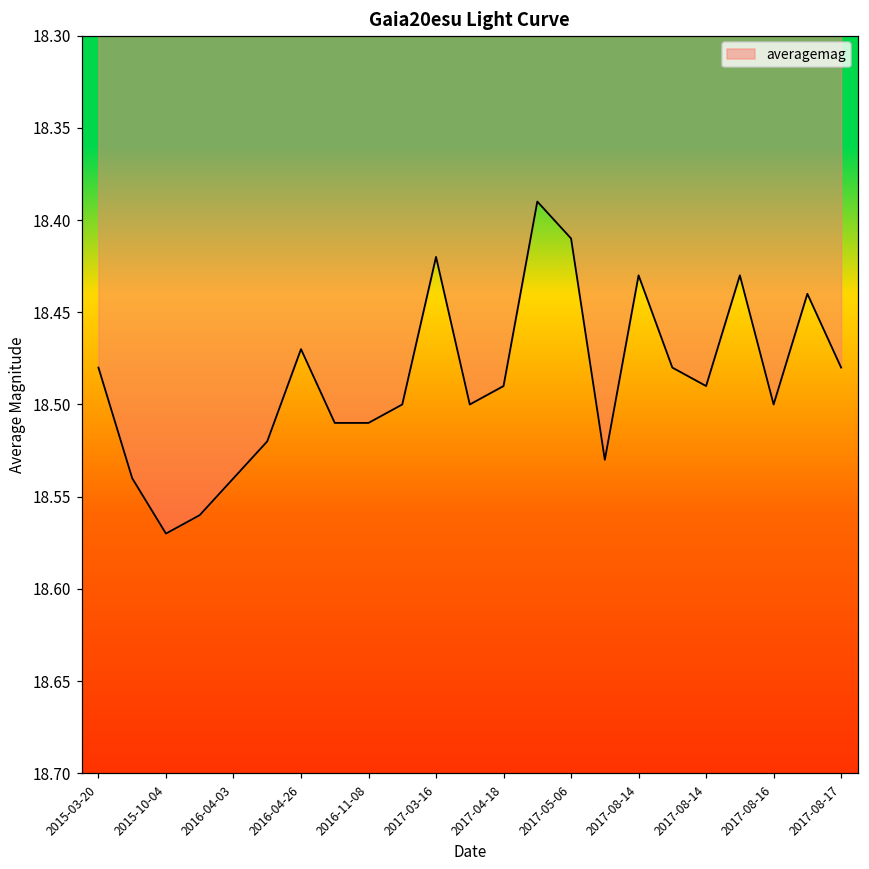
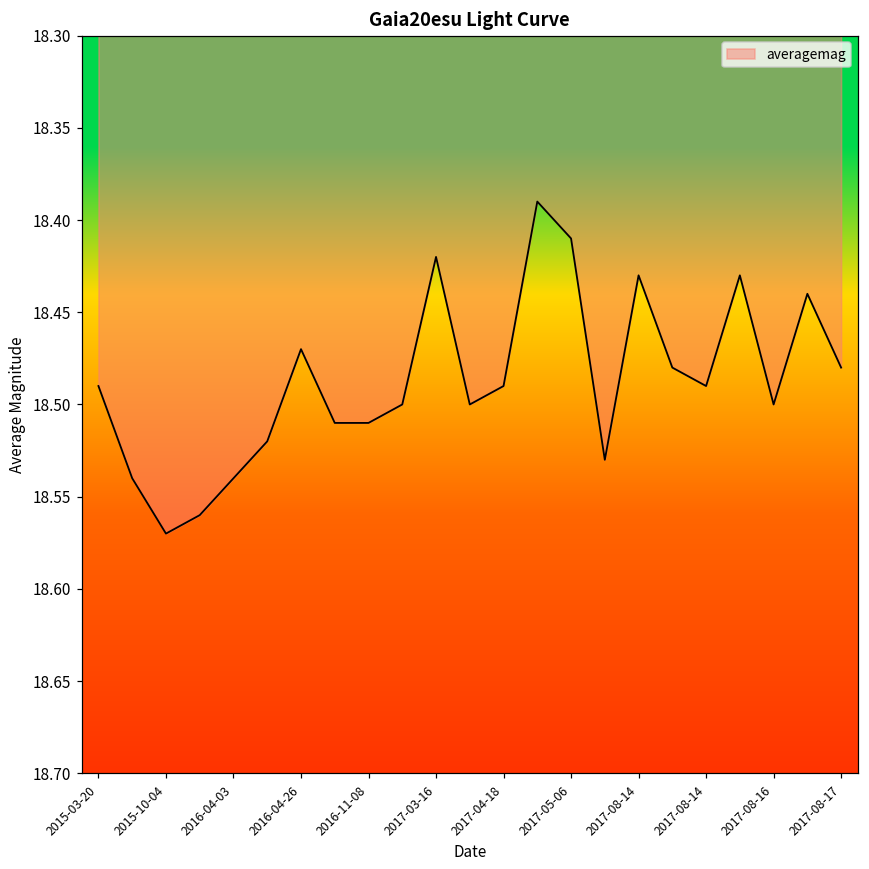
  {
-   "2015-03-20": 18.48,
+   "2015-03-20": 18.49,
    "2016-04-26": 18.47,
    "2017-03-16": 18.42,
    "2017-08-16": 18.50
  }
